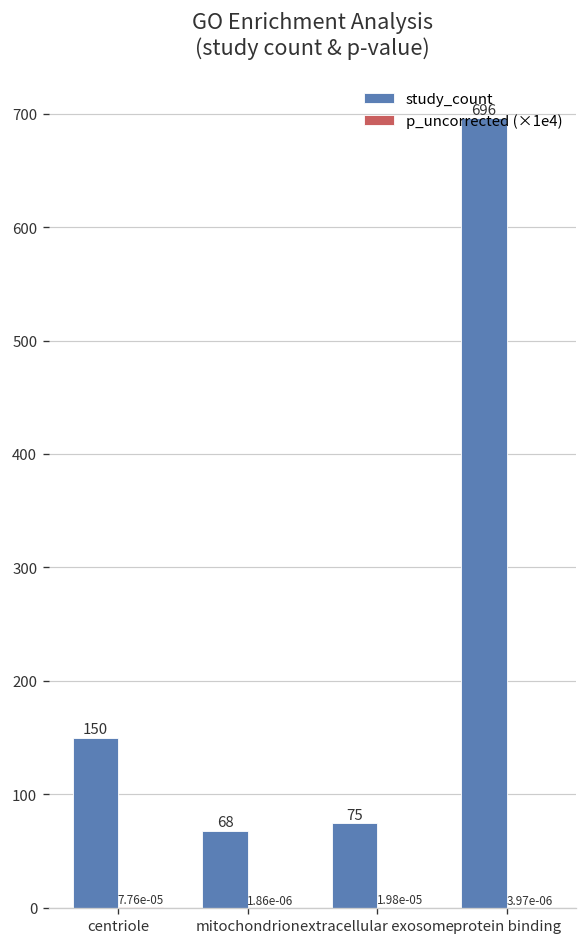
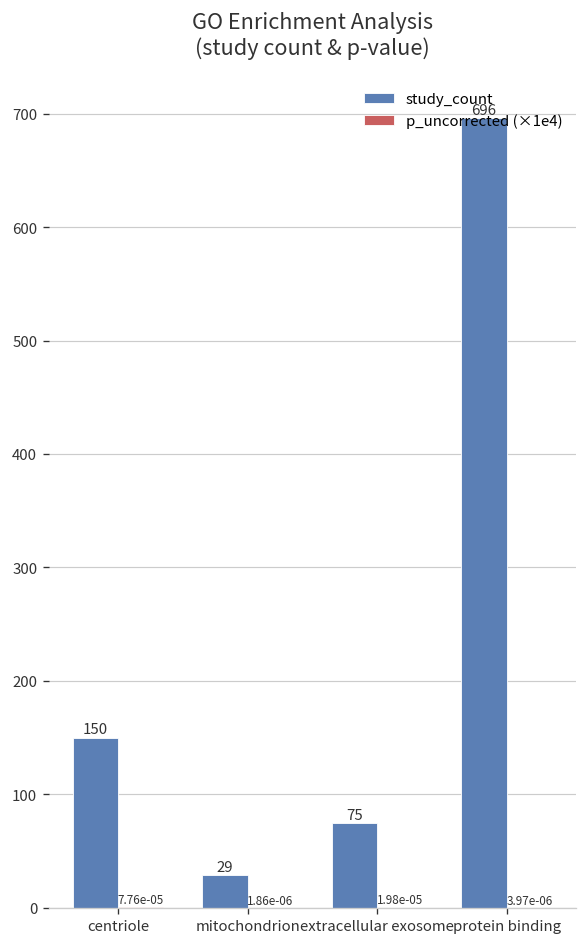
  {
    "study_count": {
      "centriole": "150",
-     "mitochondrion": "68",
+     "mitochondrion": "29",
      "extracellular exosome": "75",
      "protein binding": "696"
    },
    "p_uncorrected (×1e4)": {
      "mitochondrion": "1.86e-06",
      "extracellular exosome": "1.98e-05",
      "protein binding": "3.97e-06"
    }
  }
